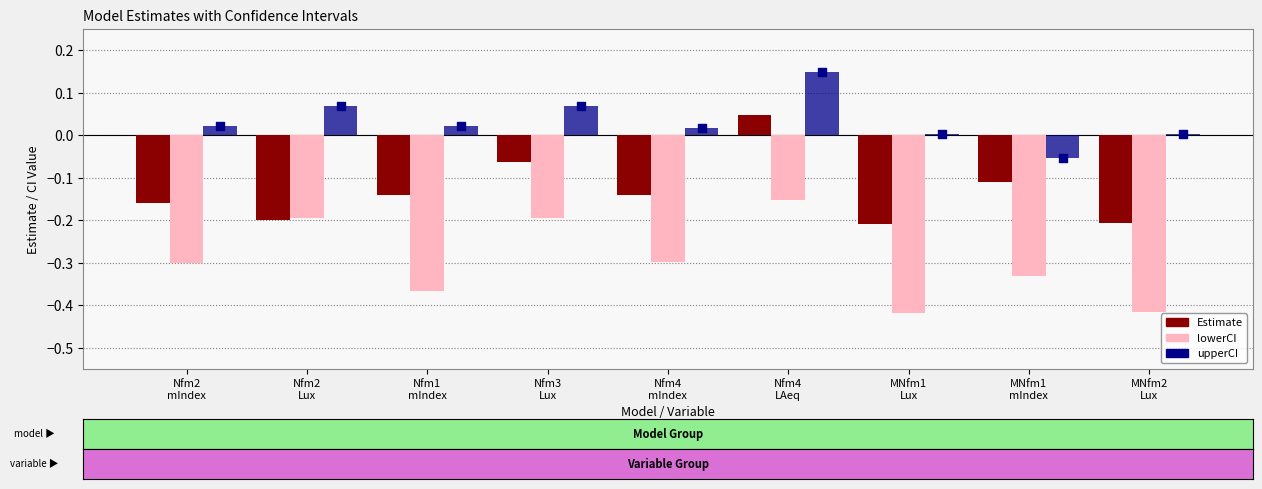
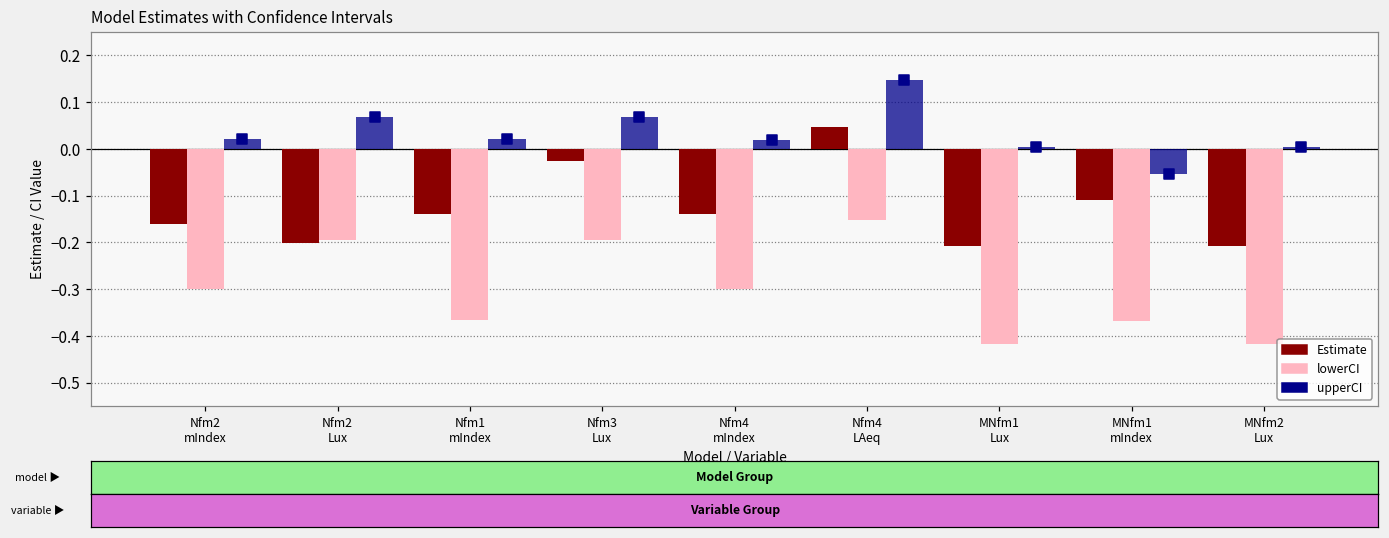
  {
    "Estimate": {
      "Nfm2 mIndex": -0.16,
      "Nfm2 Lux": -0.20,
      "Nfm1 mIndex": -0.14,
-     "Nfm3 Lux": -0.06,
+     "Nfm3 Lux": -0.03,
      "Nfm4 mIndex": -0.14,
      "Nfm4 LAeq": 0.05,
      "MNfm1 Lux": -0.21,
      "MNfm1 mIndex": -0.11,
      "MNfm2 Lux": -0.21
    },
    "lowerCI": {
      "Nfm2 mIndex": -0.30,
      "Nfm2 Lux": -0.19,
      "Nfm1 mIndex": -0.37,
      "Nfm3 Lux": -0.20,
      "Nfm4 mIndex": -0.30,
      "Nfm4 LAeq": -0.15,
      "MNfm1 Lux": -0.42,
-     "MNfm1 mIndex": -0.33,
+     "MNfm1 mIndex": -0.37,
      "MNfm2 Lux": -0.42
    }
  }
